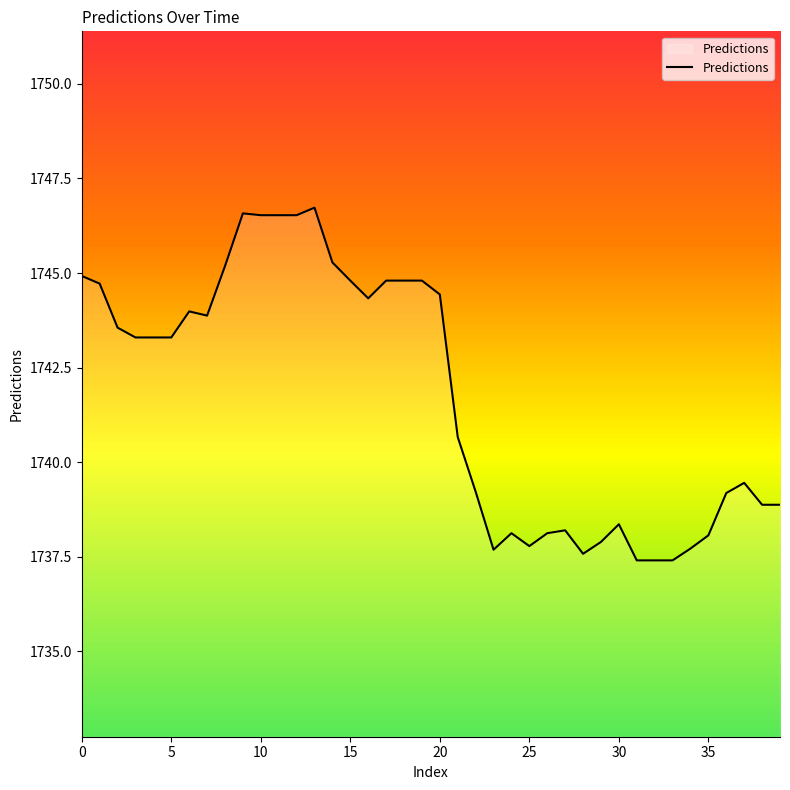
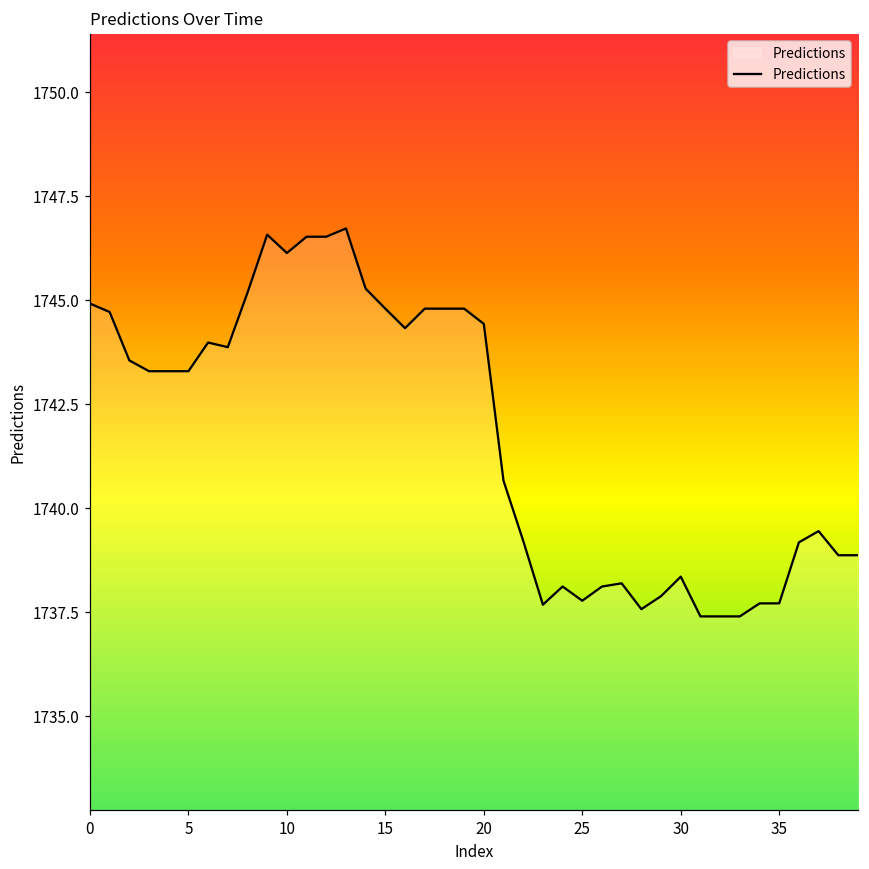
  {
    "0": 1744.9,
    "5": 1743.3,
-   "10": 1746.5,
+   "10": 1746.1,
    "15": 1744.8,
    "20": 1744.4,
    "25": 1737.8,
    "30": 1738.4,
-   "35": 1738.1
+   "35": 1737.7
  }
